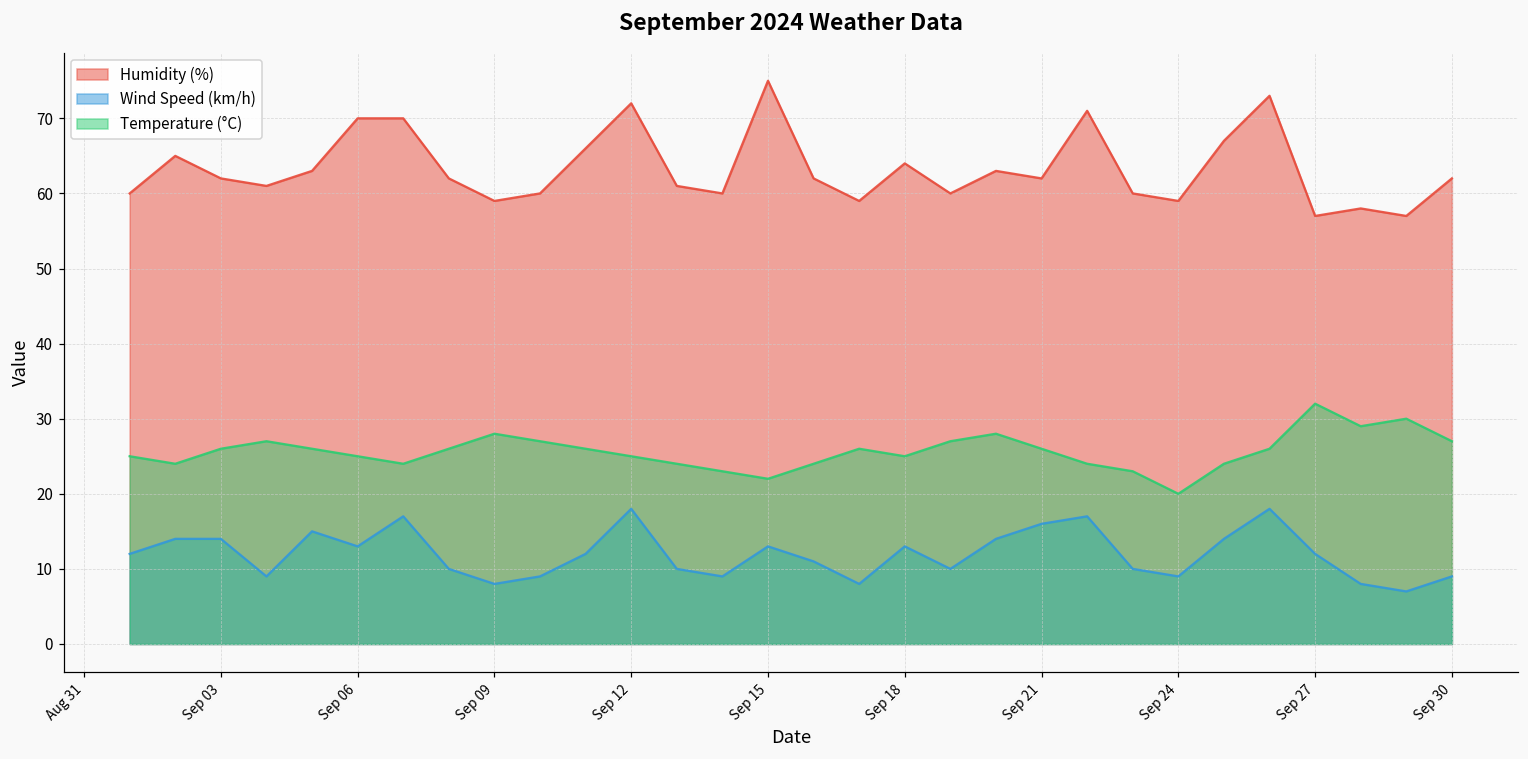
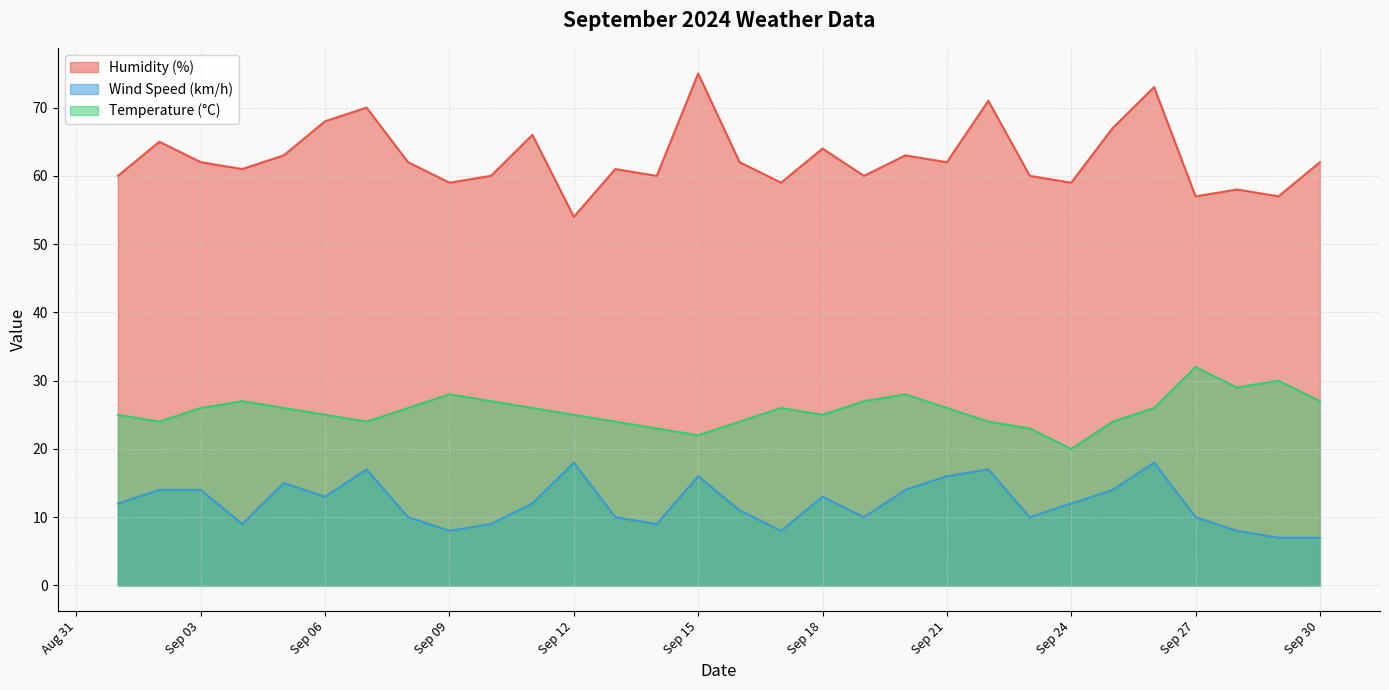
  {
    "Humidity (%)": {
      "Sep 03": 62,
-     "Sep 06": 70,
+     "Sep 06": 68,
      "Sep 09": 59,
-     "Sep 12": 72,
+     "Sep 12": 54,
      "Sep 15": 75,
      "Sep 18": 64,
      "Sep 21": 62,
      "Sep 24": 59,
      "Sep 27": 57,
      "Sep 30": 62
    },
    "Wind Speed (km/h)": {
      "Sep 03": 14,
      "Sep 06": 13,
      "Sep 09": 8,
      "Sep 12": 18,
-     "Sep 15": 13,
+     "Sep 15": 16,
      "Sep 18": 13,
      "Sep 21": 16,
-     "Sep 24": 9,
-     "Sep 27": 12,
-     "Sep 30": 9
+     "Sep 24": 12,
+     "Sep 27": 10,
+     "Sep 30": 7
    },
    "Temperature (°C)": {
      "Sep 03": 26,
      "Sep 06": 25,
      "Sep 09": 28,
      "Sep 12": 25,
      "Sep 15": 22,
      "Sep 18": 25,
      "Sep 21": 26,
      "Sep 24": 20,
      "Sep 27": 32,
      "Sep 30": 27
    }
  }
